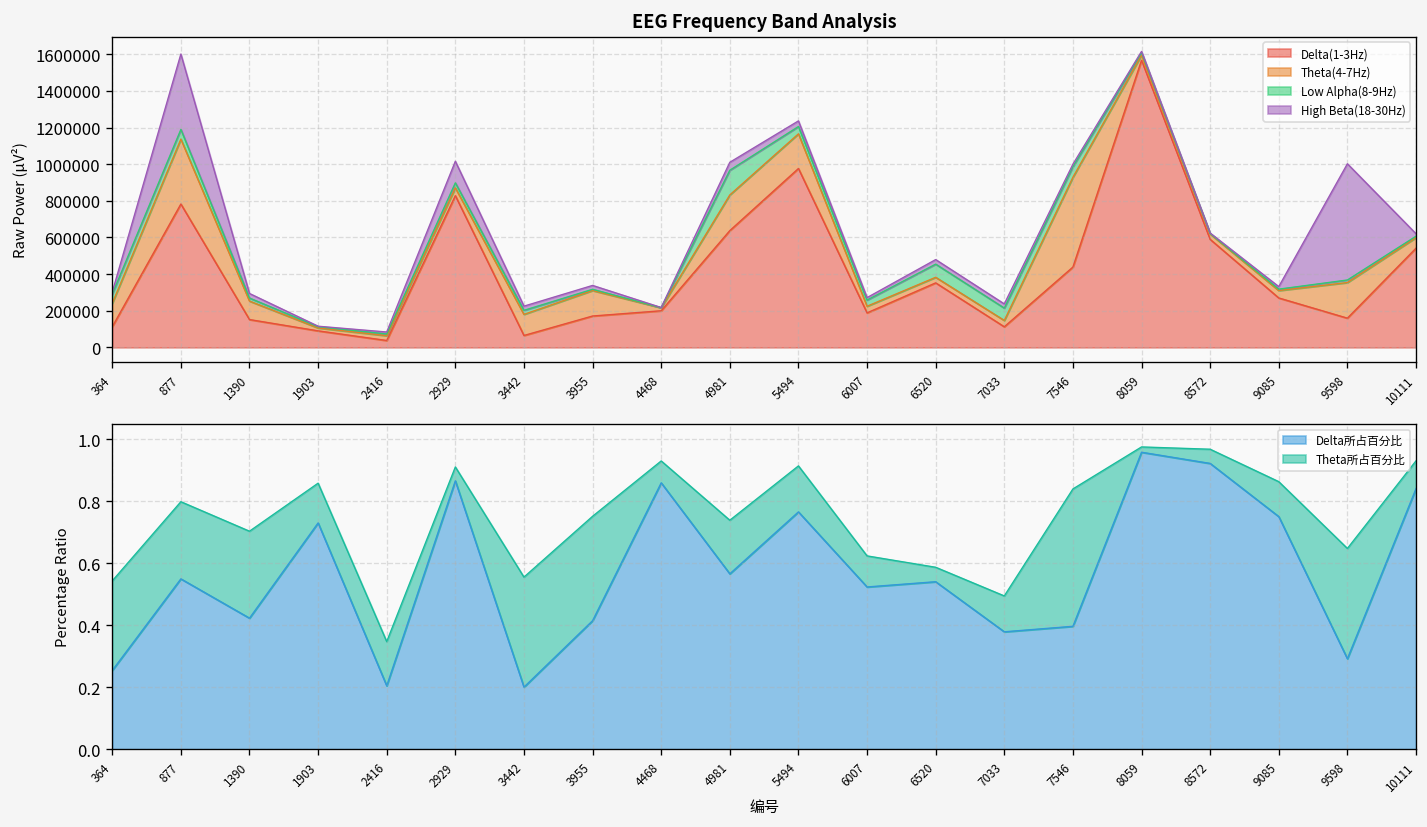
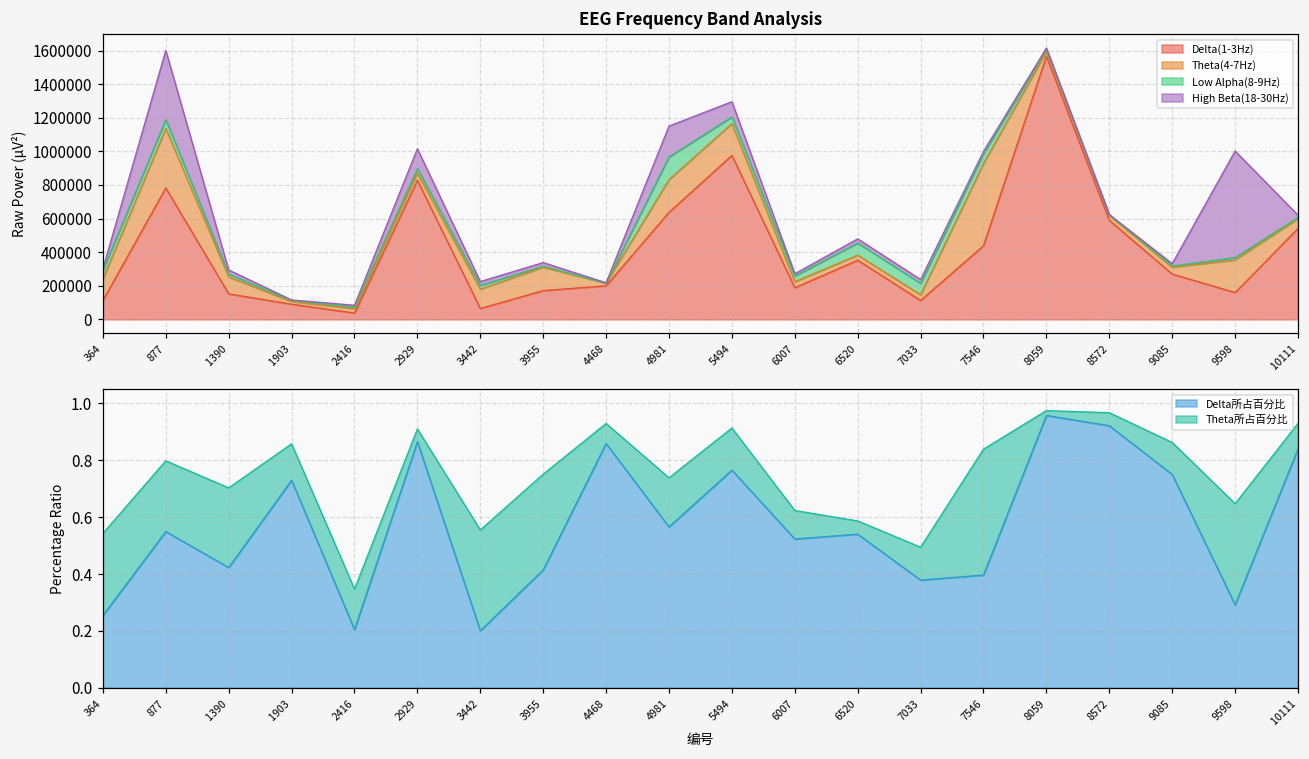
  {
    "EEG Frequency Band Analysis": {
      "Low Alpha(8-9Hz)": {
        "877": 50000,
        "2929": 30000,
        "3442": 20000,
        "4981": 130000,
        "5494": 40000,
        "6520": 70000,
        "7033": 70000
      },
      "High Beta(18-30Hz)": {
        "877": 410000,
        "1390": 30000,
        "2929": 120000,
        "3442": 20000,
        "3955": 20000,
-       "4981": 40000,
-       "5494": 30000,
+       "4981": 180000,
+       "5494": 90000,
        "6520": 20000,
        "7033": 20000,
        "9598": 630000
      }
    }
  }
